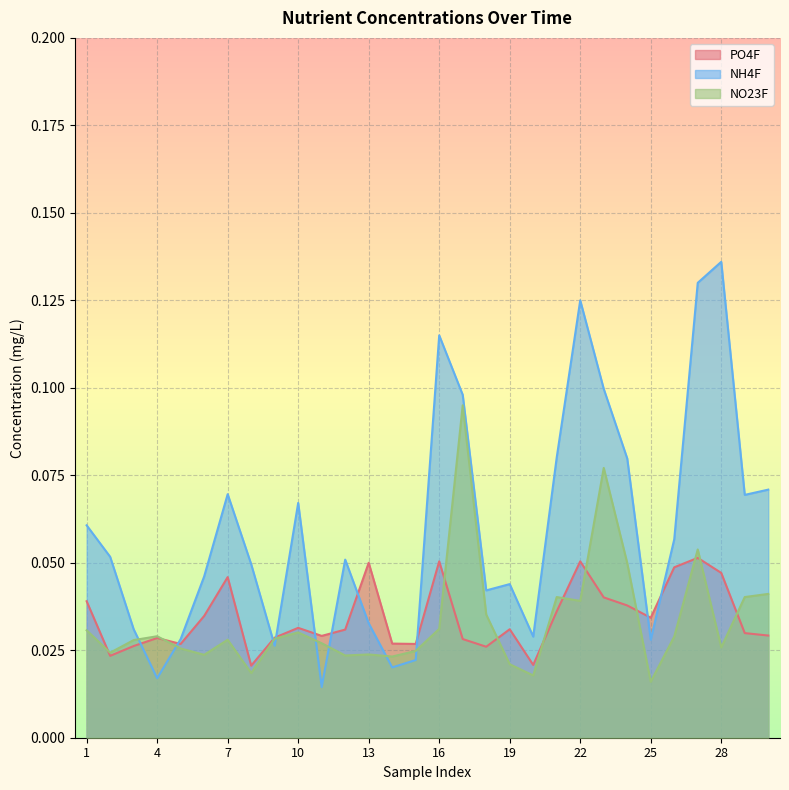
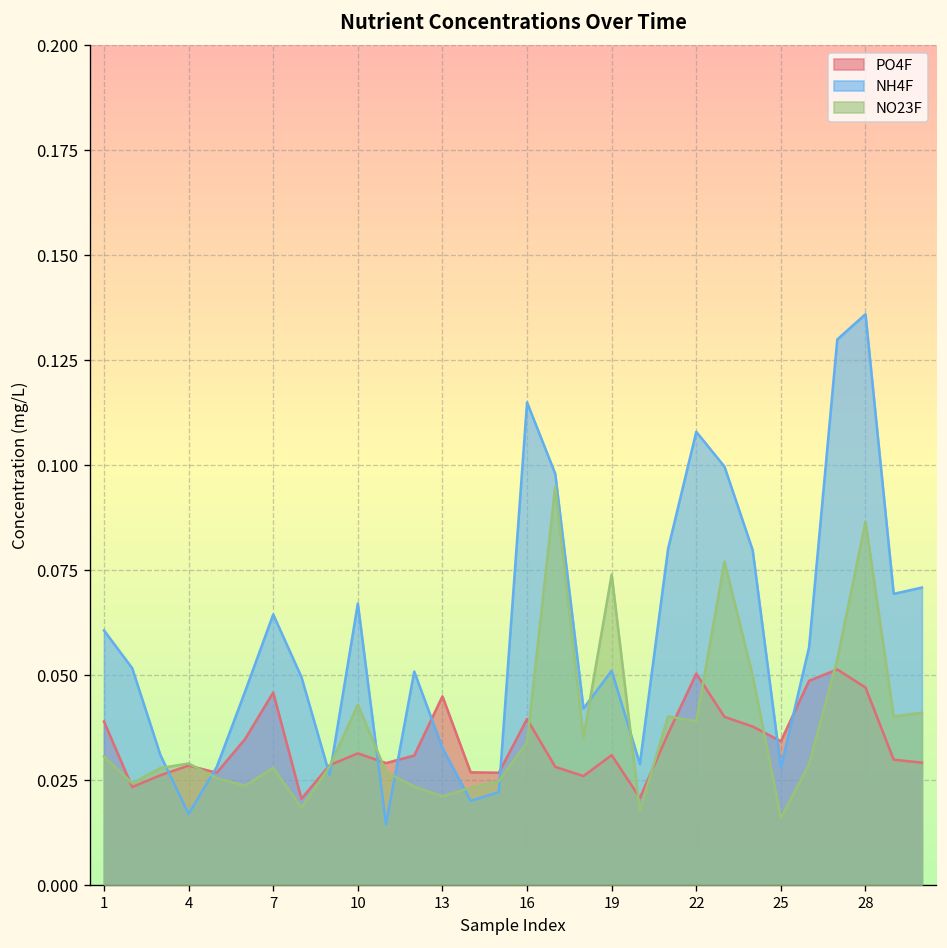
  {
    "PO4F": {
      "1": 0.039,
      "7": 0.046,
      "10": 0.031,
-     "13": 0.050,
-     "16": 0.050,
+     "13": 0.045,
+     "16": 0.040,
      "19": 0.031,
      "22": 0.050,
      "25": 0.034,
      "28": 0.047
    },
    "NH4F": {
      "1": 0.061,
      "4": 0.017,
-     "7": 0.070,
+     "7": 0.065,
      "10": 0.067,
      "13": 0.033,
      "16": 0.115,
-     "19": 0.044,
-     "22": 0.125,
+     "19": 0.051,
+     "22": 0.108,
      "25": 0.028,
      "28": 0.136
    },
    "NO23F": {
      "1": 0.031,
      "7": 0.028,
-     "10": 0.030,
-     "13": 0.024,
-     "16": 0.031,
-     "19": 0.021,
+     "10": 0.043,
+     "13": 0.021,
+     "16": 0.034,
+     "19": 0.074,
      "22": 0.039,
      "25": 0.016,
-     "28": 0.026
+     "28": 0.087
    }
  }
